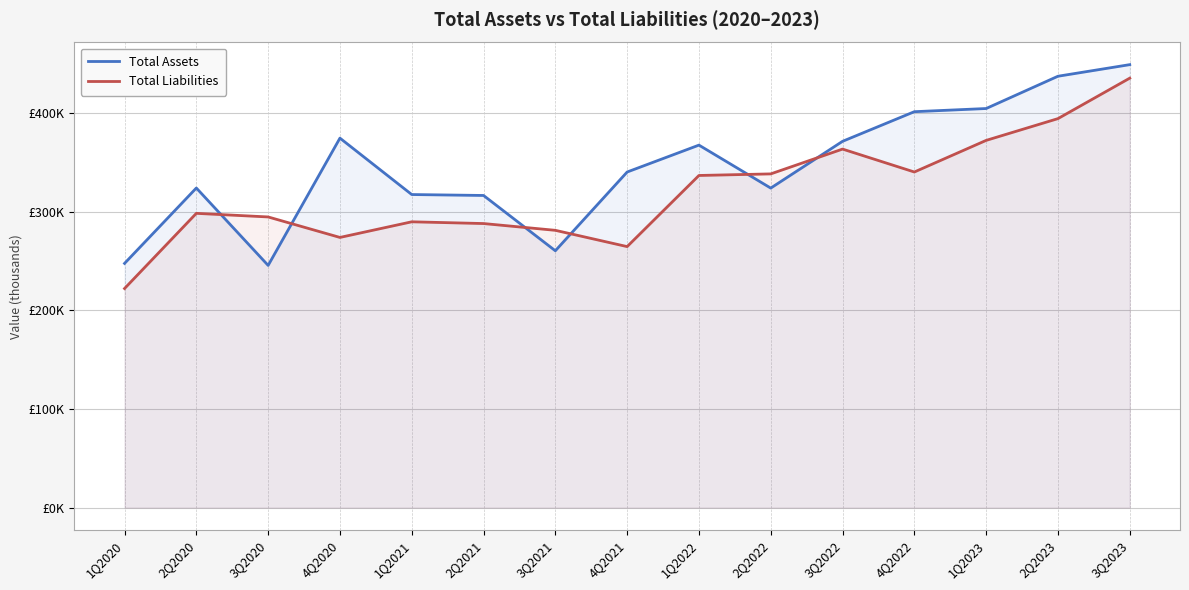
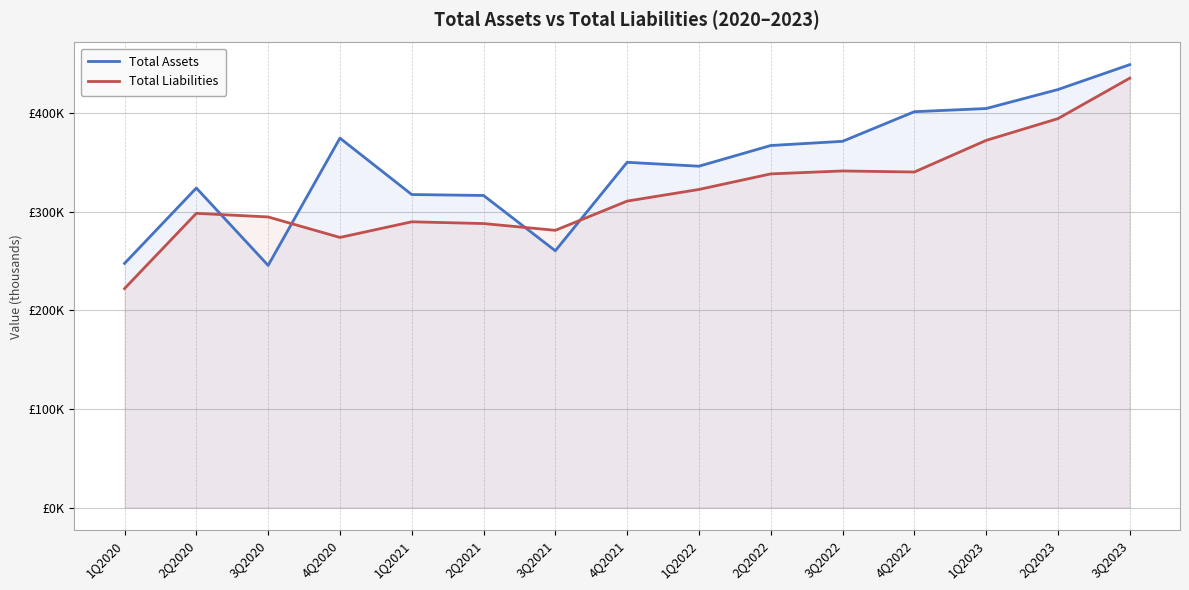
  {
    "Total Assets": {
      "1Q2020": "£250000",
      "2Q2020": "£320000",
      "3Q2020": "£250000",
      "4Q2020": "£370000",
      "1Q2021": "£320000",
      "2Q2021": "£320000",
      "3Q2021": "£260000",
-     "4Q2021": "£340000",
-     "1Q2022": "£370000",
-     "2Q2022": "£320000",
+     "4Q2021": "£350000",
+     "1Q2022": "£350000",
+     "2Q2022": "£370000",
      "3Q2022": "£370000",
      "4Q2022": "£400000",
      "1Q2023": "£400000",
-     "2Q2023": "£440000",
+     "2Q2023": "£420000",
      "3Q2023": "£450000"
    },
    "Total Liabilities": {
      "1Q2020": "£220000",
      "2Q2020": "£300000",
      "3Q2020": "£290000",
      "4Q2020": "£270000",
      "1Q2021": "£290000",
      "2Q2021": "£290000",
      "3Q2021": "£280000",
-     "4Q2021": "£260000",
-     "1Q2022": "£340000",
+     "4Q2021": "£310000",
+     "1Q2022": "£320000",
      "2Q2022": "£340000",
-     "3Q2022": "£360000",
+     "3Q2022": "£340000",
      "4Q2022": "£340000",
      "1Q2023": "£370000",
      "2Q2023": "£390000",
      "3Q2023": "£440000"
    }
  }
